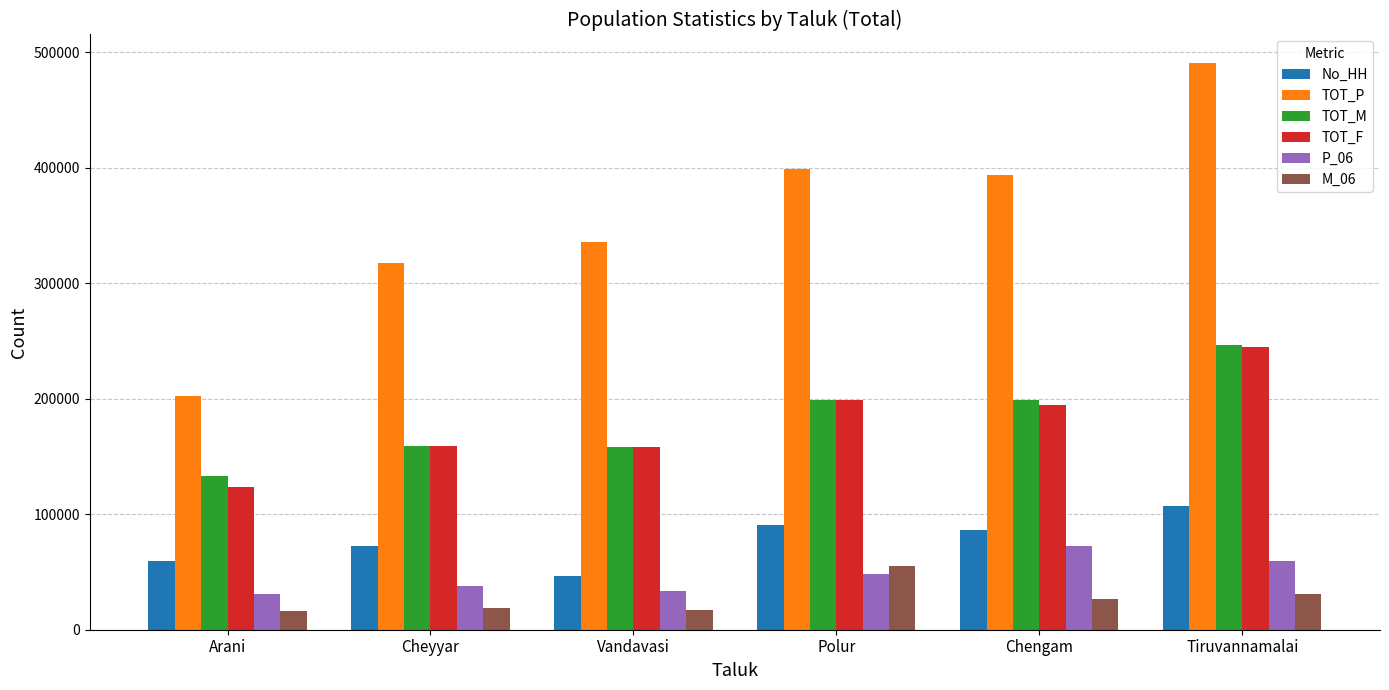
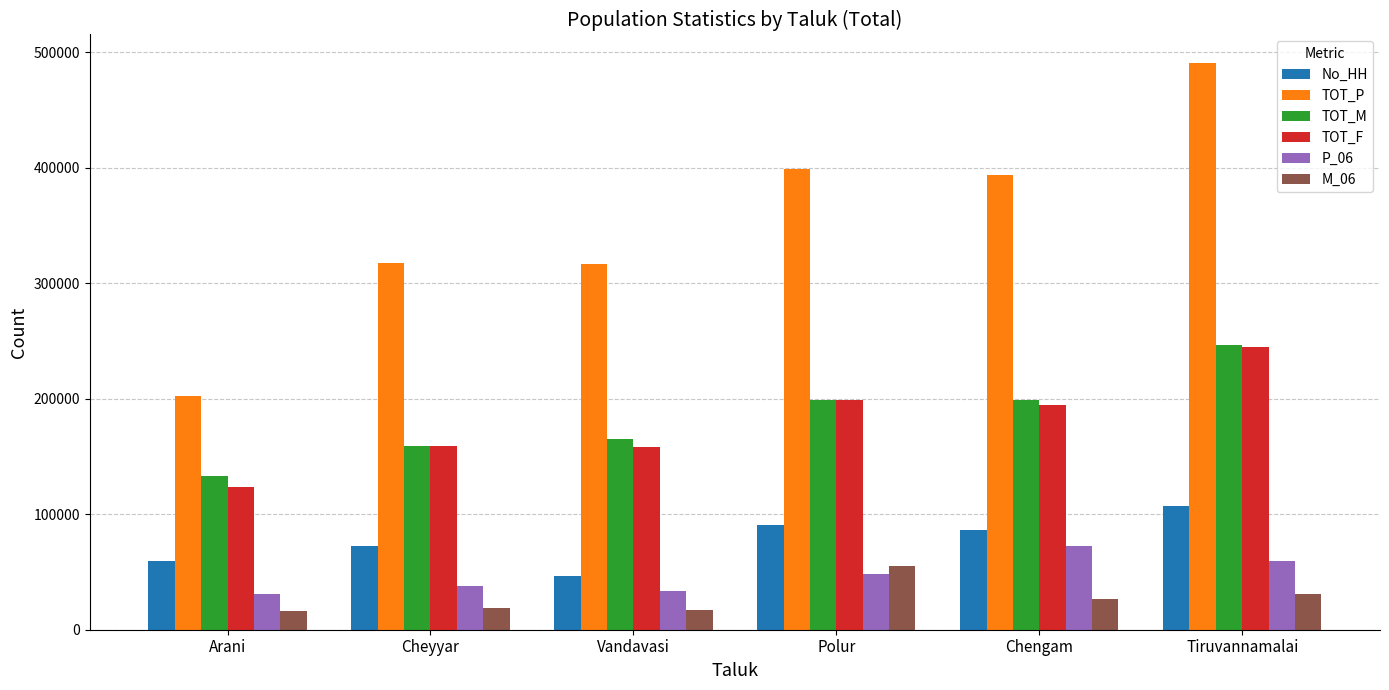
  {
    "No_HH": {
      "Arani": 60000,
      "Cheyyar": 72000,
      "Vandavasi": 46000,
      "Polur": 90000,
      "Chengam": 87000,
      "Tiruvannamalai": 107000
    },
    "TOT_P": {
      "Arani": 203000,
      "Cheyyar": 318000,
-     "Vandavasi": 336000,
+     "Vandavasi": 317000,
      "Polur": 399000,
      "Chengam": 394000,
      "Tiruvannamalai": 491000
    },
    "TOT_M": {
      "Arani": 134000,
      "Cheyyar": 159000,
-     "Vandavasi": 158000,
+     "Vandavasi": 165000,
      "Polur": 199000,
      "Chengam": 199000,
      "Tiruvannamalai": 247000
    },
    "TOT_F": {
      "Arani": 124000,
      "Cheyyar": 159000,
      "Vandavasi": 158000,
      "Polur": 199000,
      "Chengam": 195000,
      "Tiruvannamalai": 244000
    },
    "P_06": {
      "Arani": 31000,
      "Cheyyar": 38000,
      "Vandavasi": 34000,
      "Polur": 48000,
      "Chengam": 73000,
      "Tiruvannamalai": 59000
    },
    "M_06": {
      "Arani": 16000,
      "Cheyyar": 19000,
      "Vandavasi": 17000,
      "Polur": 55000,
      "Chengam": 27000,
      "Tiruvannamalai": 31000
    }
  }
